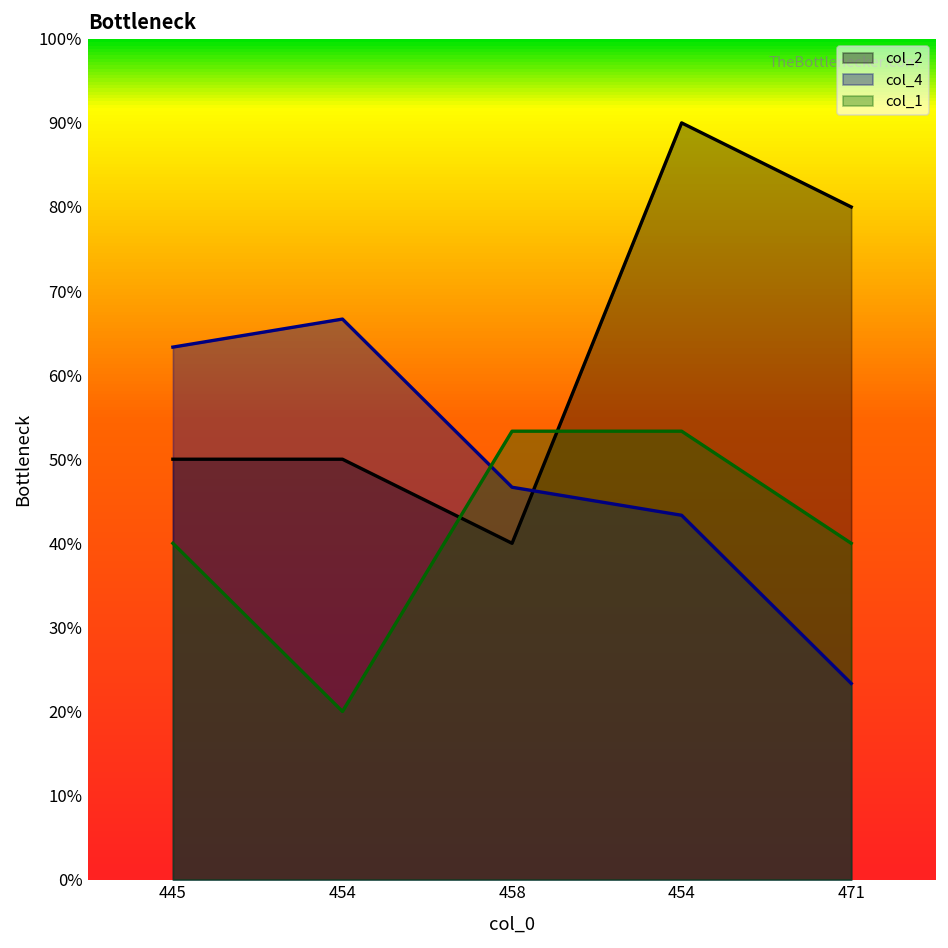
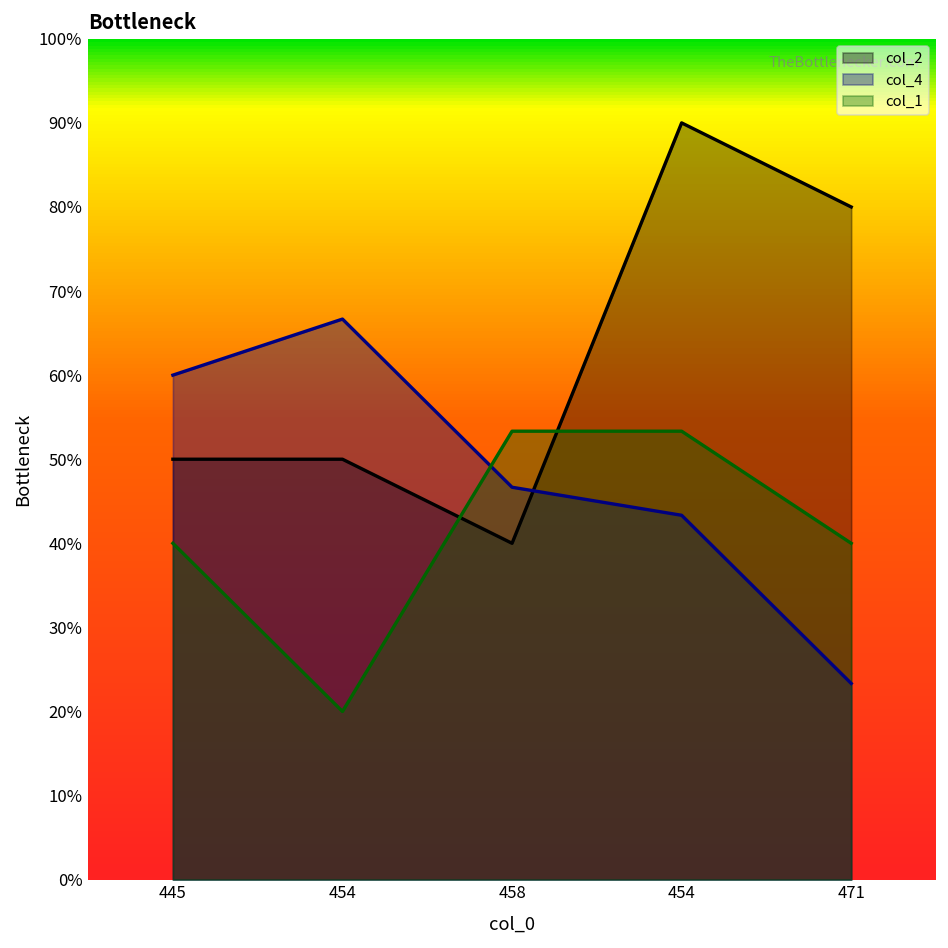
  {
    "col_4": {
-     "445": "63%",
+     "445": "60%",
      "458": "47%",
      "471": "23%"
    }
  }
